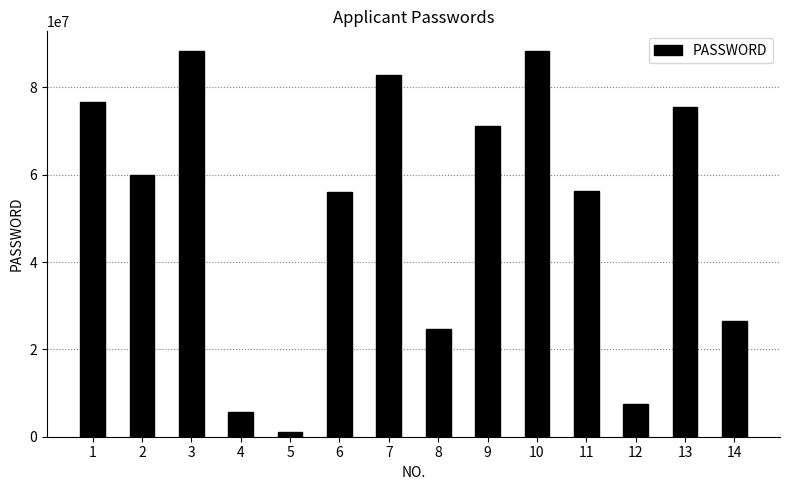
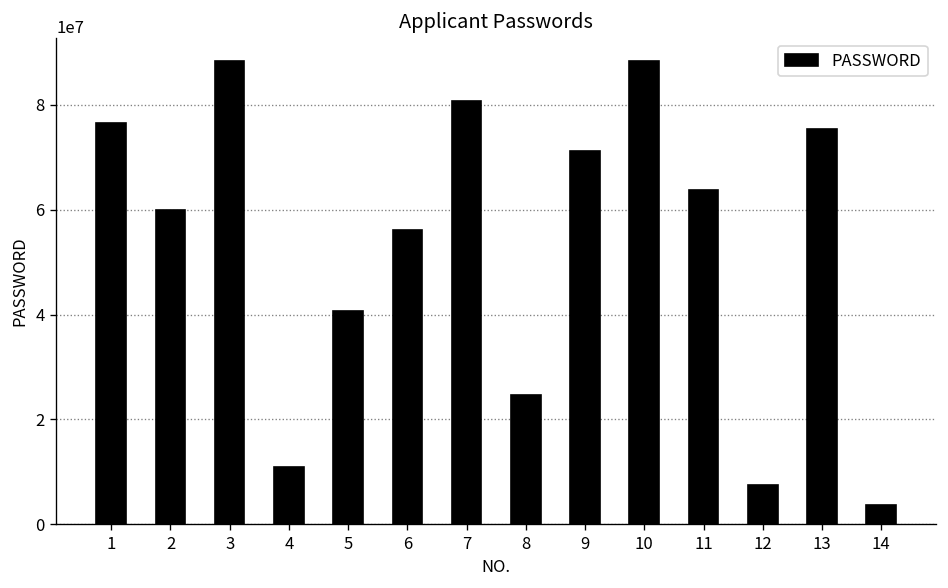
  {
    "1": 77000000,
    "2": 60000000,
    "3": 88000000,
-   "4": 6000000,
-   "5": 1000000,
+   "4": 11000000,
+   "5": 41000000,
    "6": 56000000,
-   "7": 83000000,
+   "7": 81000000,
    "8": 25000000,
    "9": 71000000,
    "10": 88000000,
-   "11": 56000000,
+   "11": 64000000,
    "12": 8000000,
    "13": 75000000,
-   "14": 27000000
+   "14": 4000000
  }
